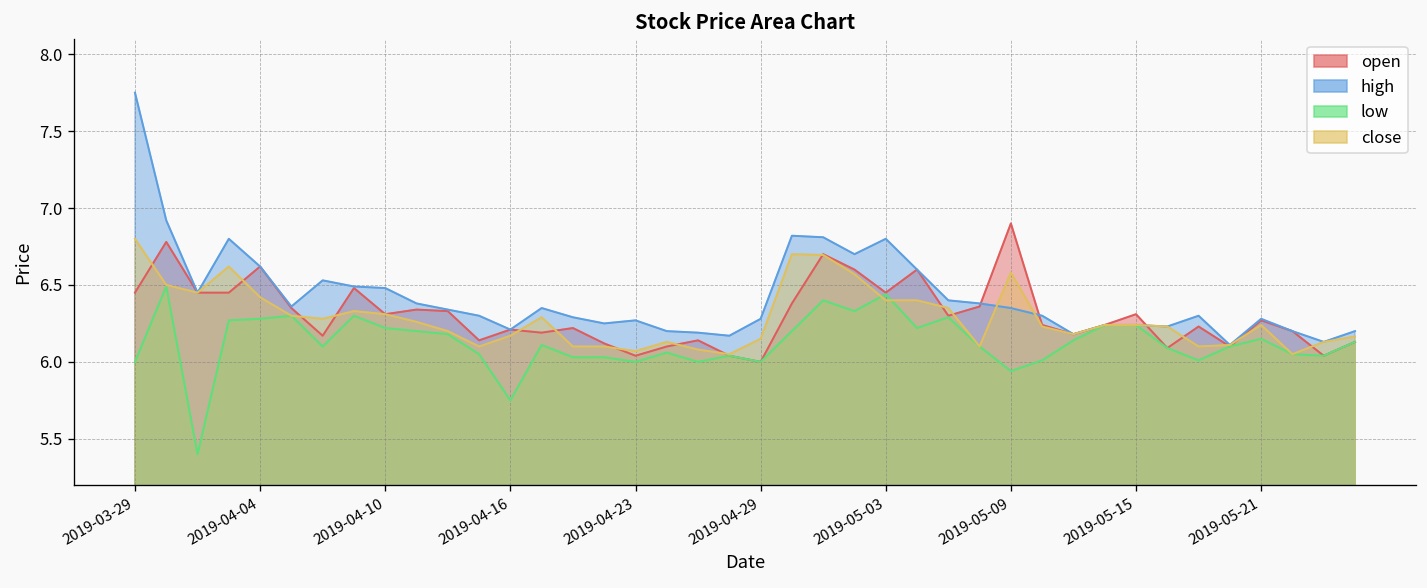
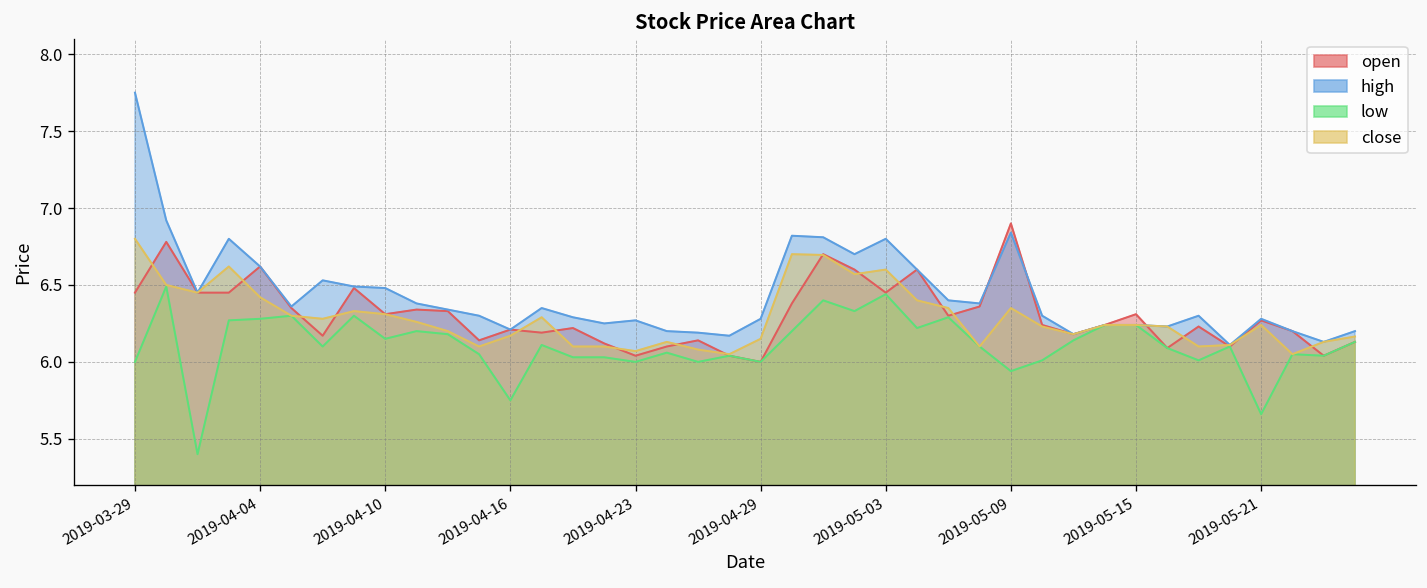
  {
    "open": {
      "2019-03-29": 6.45,
      "2019-04-23": 6.04,
      "2019-05-09": 6.90,
      "2019-05-15": 6.31
    },
    "high": {
      "2019-03-29": 7.75,
      "2019-04-10": 6.48,
      "2019-04-23": 6.27,
      "2019-04-29": 6.28,
      "2019-05-03": 6.80,
-     "2019-05-09": 6.35
+     "2019-05-09": 6.84
    },
    "low": {
      "2019-03-29": 6.00,
      "2019-04-04": 6.28,
-     "2019-04-10": 6.22,
+     "2019-04-10": 6.15,
      "2019-04-16": 5.75,
      "2019-04-23": 6.00,
      "2019-05-09": 5.94,
-     "2019-05-21": 6.15
+     "2019-05-21": 5.66
    },
    "close": {
      "2019-03-29": 6.80,
      "2019-04-04": 6.42,
      "2019-04-16": 6.17,
      "2019-04-23": 6.07,
      "2019-04-29": 6.15,
-     "2019-05-03": 6.4,
-     "2019-05-09": 6.58,
+     "2019-05-03": 6.6,
+     "2019-05-09": 6.35,
      "2019-05-21": 6.24
    }
  }
